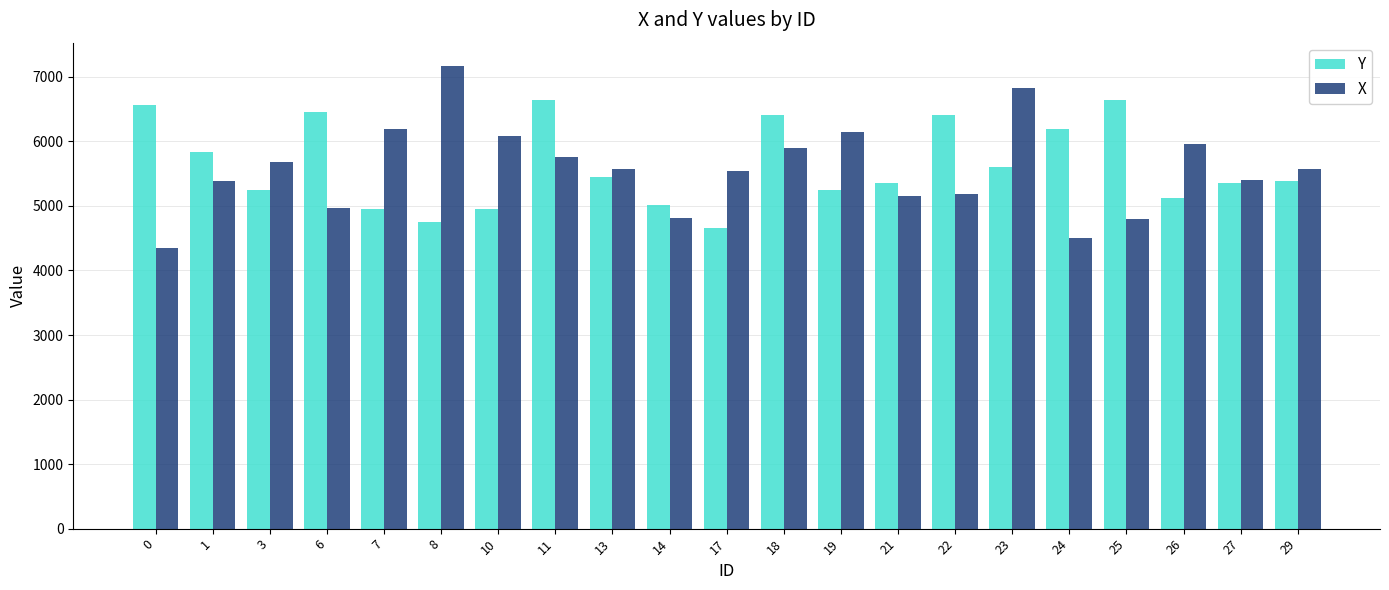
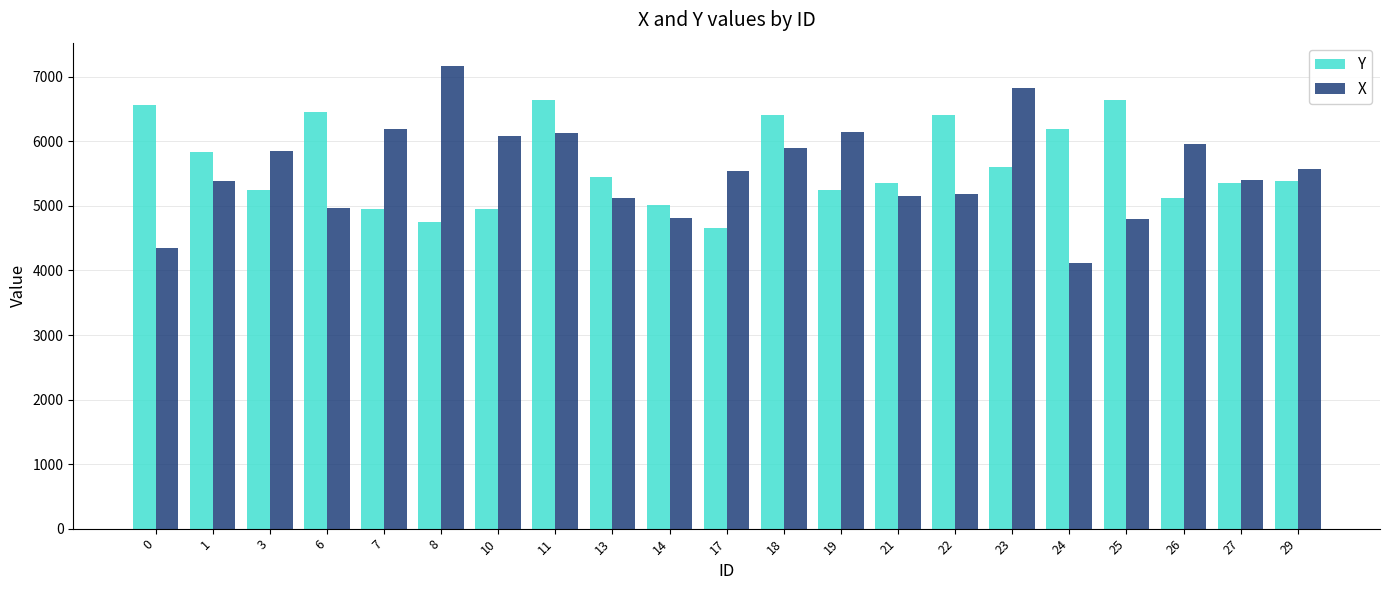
  {
    "Y": {
      "0": 6600,
      "1": 5800,
      "3": 5300,
      "6": 6500,
      "7": 4900,
      "8": 4700,
      "10": 5000,
      "11": 6600,
      "13": 5400,
      "14": 5000,
      "17": 4700,
      "18": 6400,
      "19": 5200,
      "21": 5400,
      "22": 6400,
      "23": 5600,
      "24": 6200,
      "25": 6600,
      "26": 5100,
      "27": 5400,
      "29": 5400
    },
    "X": {
      "0": 4300,
      "1": 5400,
-     "3": 5700,
+     "3": 5900,
      "6": 5000,
      "7": 6200,
      "8": 7200,
      "10": 6100,
-     "11": 5800,
-     "13": 5600,
+     "11": 6100,
+     "13": 5100,
      "14": 4800,
      "17": 5500,
      "18": 5900,
      "19": 6100,
      "21": 5200,
      "22": 5200,
      "23": 6800,
-     "24": 4500,
+     "24": 4100,
      "25": 4800,
      "26": 6000,
      "27": 5400,
      "29": 5600
    }
  }
